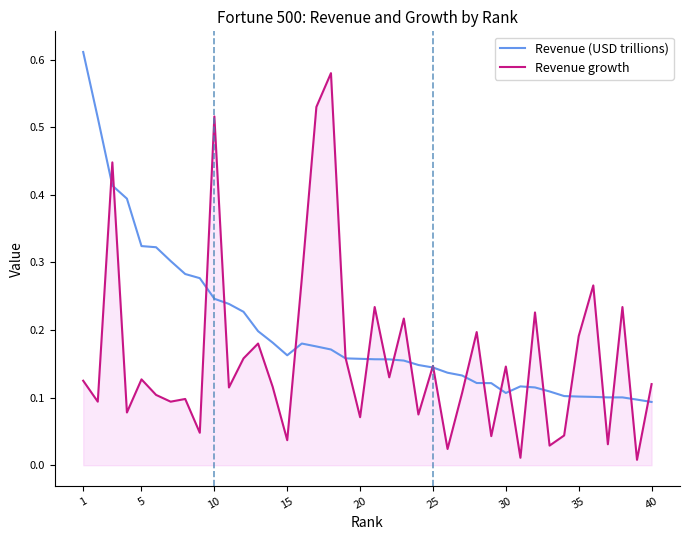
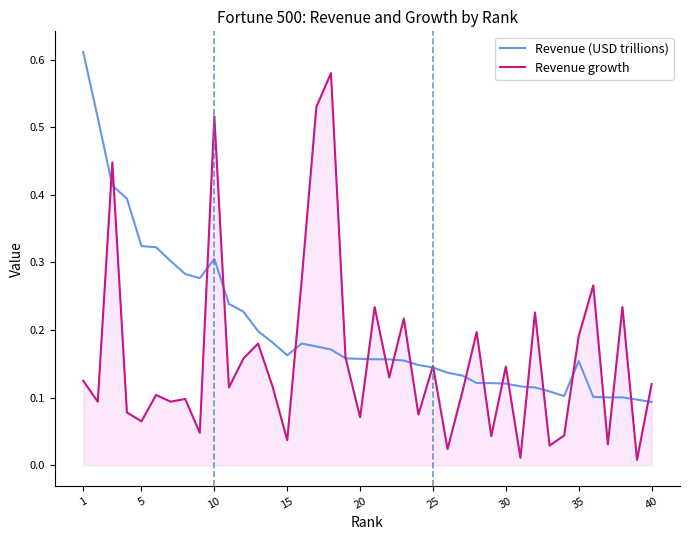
  {
    "Revenue (USD trillions)": {
      "1": 0.61,
      "5": 0.32,
-     "10": 0.25,
+     "10": 0.31,
      "15": 0.16,
      "20": 0.16,
-     "30": 0.11,
-     "35": 0.10,
+     "30": 0.12,
+     "35": 0.15,
      "40": 0.09
    },
    "Revenue growth": {
      "1": 0.13,
-     "5": 0.13,
+     "5": 0.07,
      "10": 0.52,
      "15": 0.04,
      "20": 0.07,
      "30": 0.15,
      "35": 0.19,
      "40": 0.12
    }
  }
